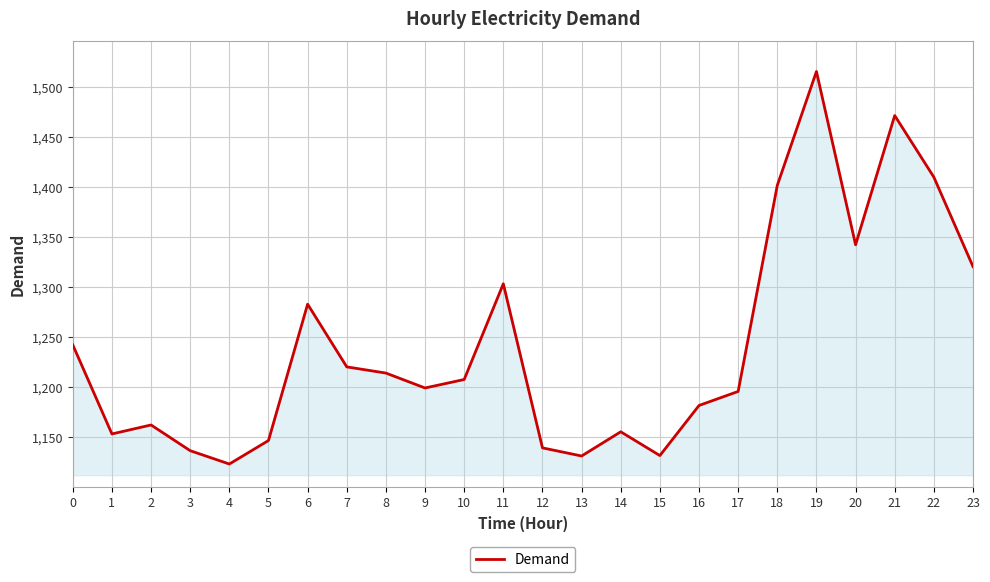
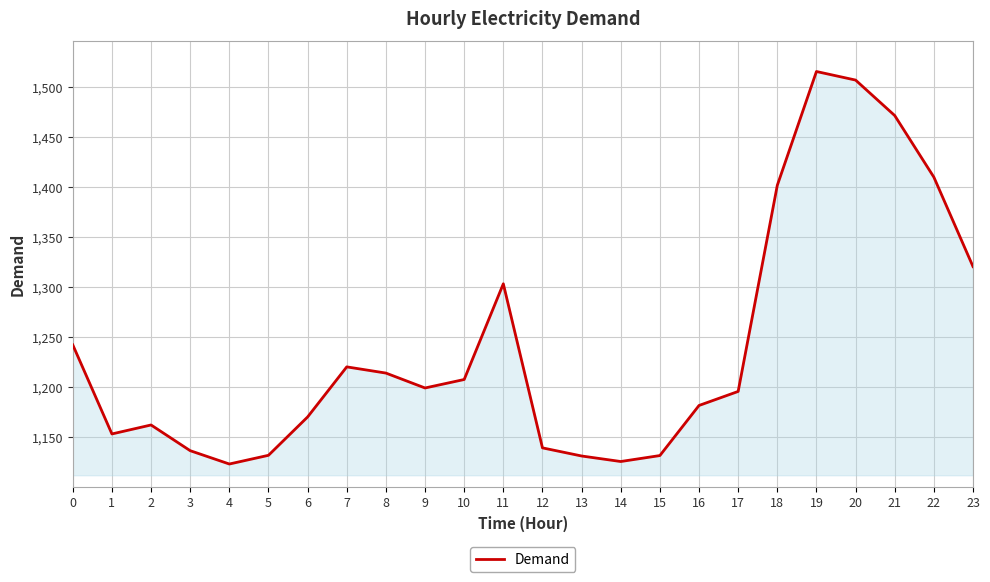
  {
    "0": "1,243",
    "1": "1,154",
    "2": "1,162",
    "3": "1,137",
    "4": "1,123",
-   "5": "1,147",
-   "6": "1,283",
+   "5": "1,132",
+   "6": "1,170",
    "7": "1,221",
    "8": "1,214",
    "9": "1,199",
    "10": "1,208",
    "11": "1,304",
    "12": "1,140",
    "13": "1,131",
-   "14": "1,156",
+   "14": "1,126",
    "15": "1,132",
    "16": "1,182",
    "17": "1,196",
    "18": "1,402",
    "19": "1,516",
-   "20": "1,342",
+   "20": "1,507",
    "21": "1,472",
    "22": "1,410",
    "23": "1,321"
  }
